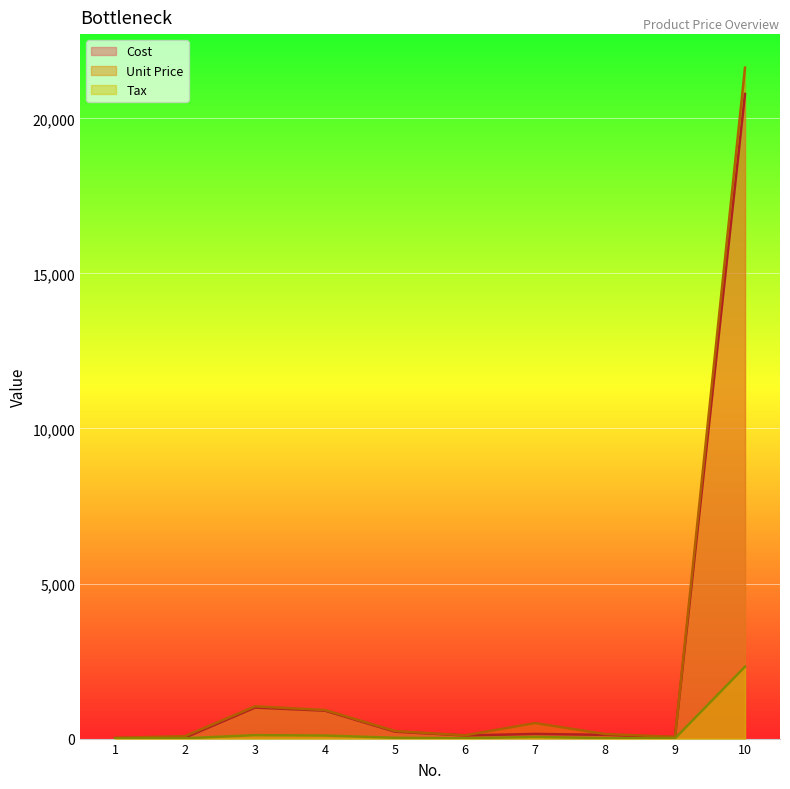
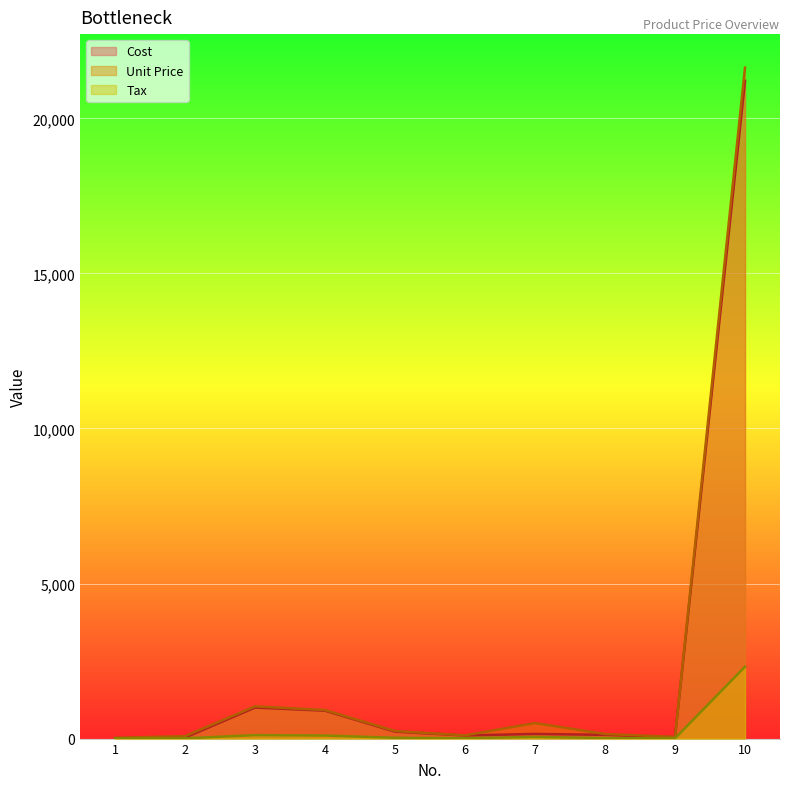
  {
    "Cost": {
      "7": "200",
-     "10": "20,800"
+     "10": "21,200"
    }
  }
